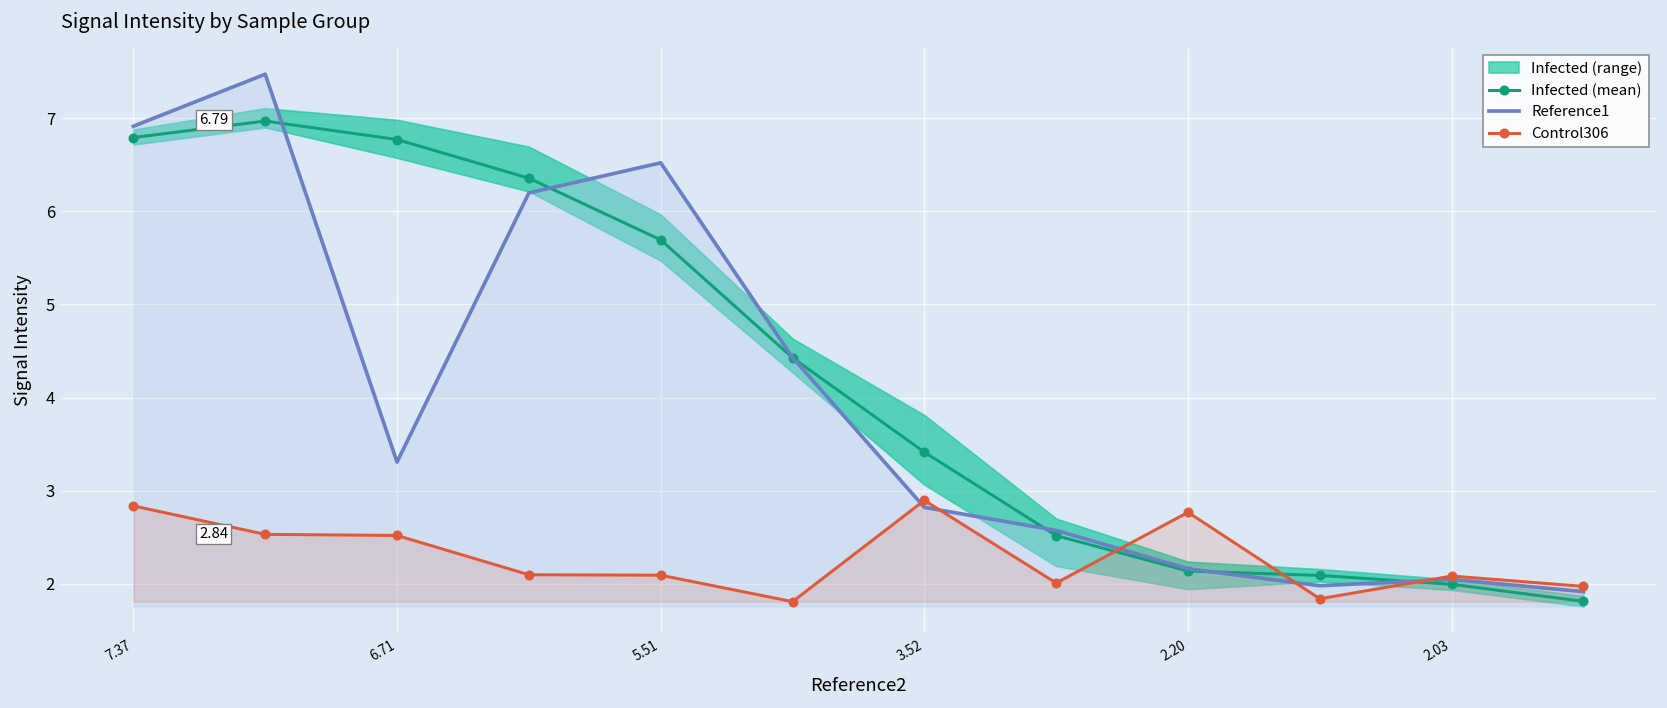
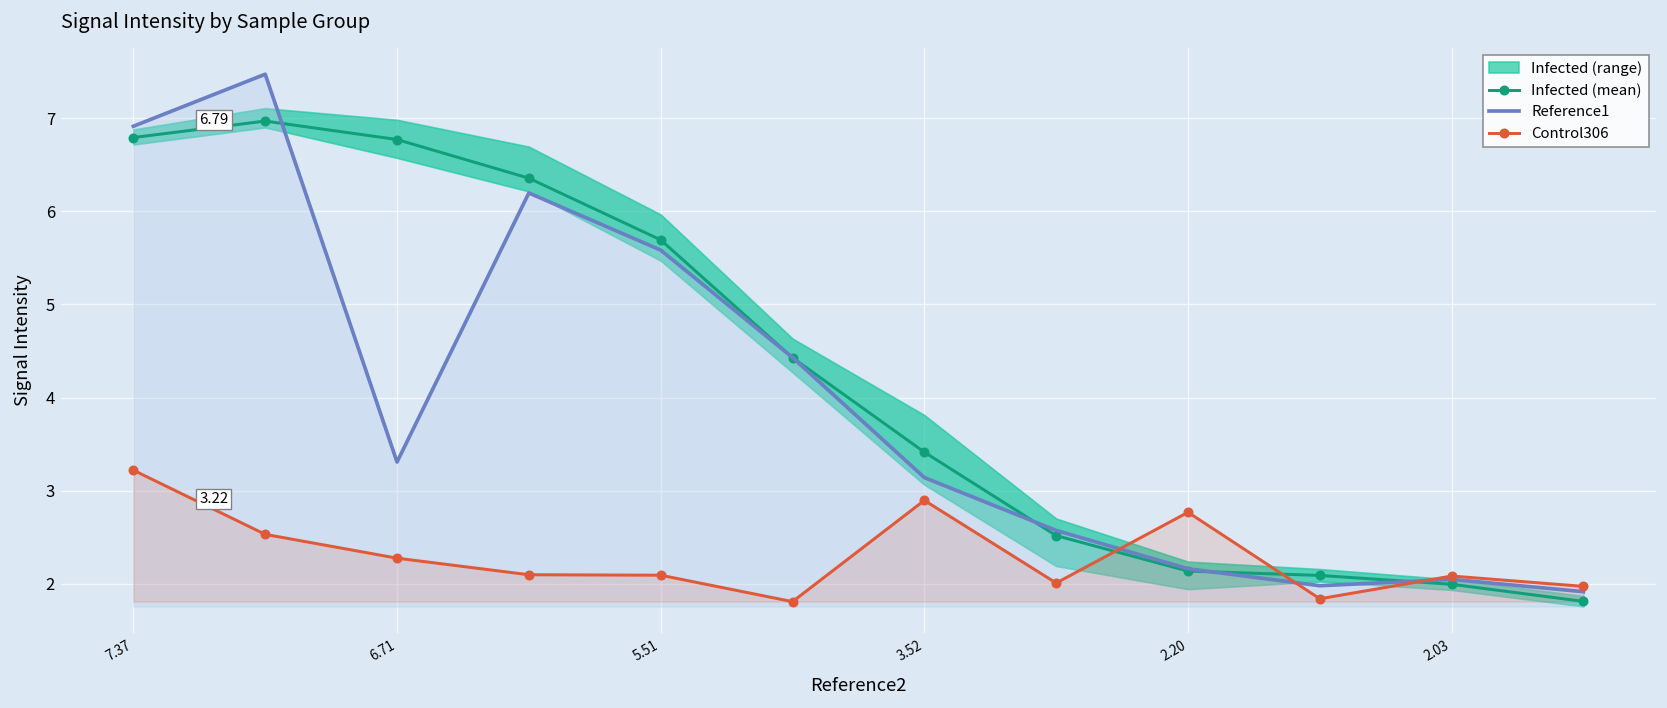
  {
    "Reference1": {
      "7.37": 6.9,
      "6.71": 3.3,
-     "5.51": 6.5,
-     "3.52": 2.8
+     "5.51": 5.6,
+     "3.52": 3.1
    },
    "Control306": {
-     "7.37": 2.84,
-     "6.71": 2.5
+     "7.37": 3.22,
+     "6.71": 2.3
    }
  }
